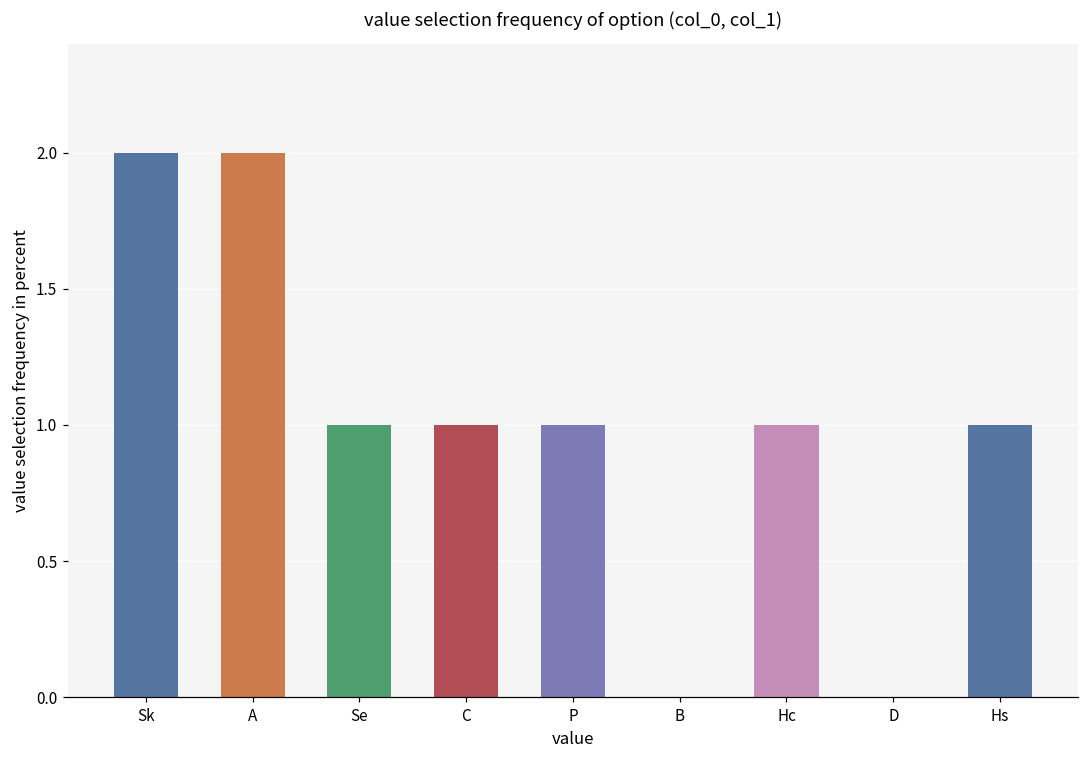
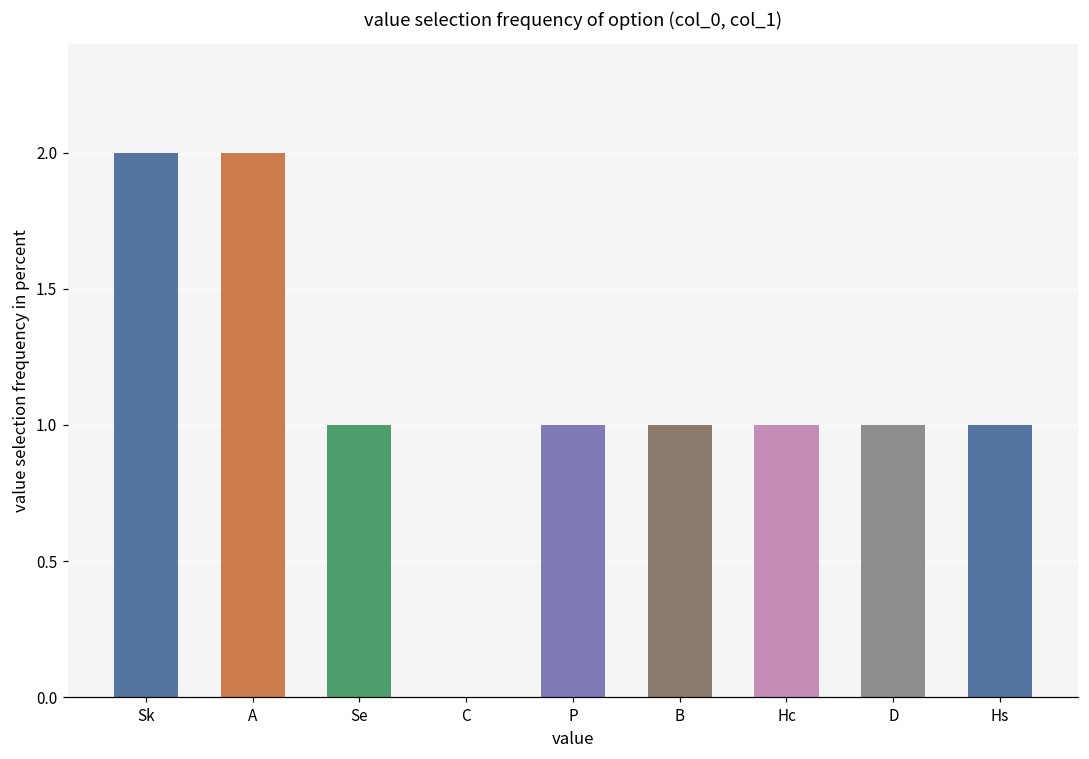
  {
    "Sk": 2,
    "A": 2,
    "Se": 1,
-   "C": 1,
+   "C": 0,
    "P": 1,
-   "B": 0,
+   "B": 1,
    "Hc": 1,
-   "D": 0,
+   "D": 1,
    "Hs": 1
  }
